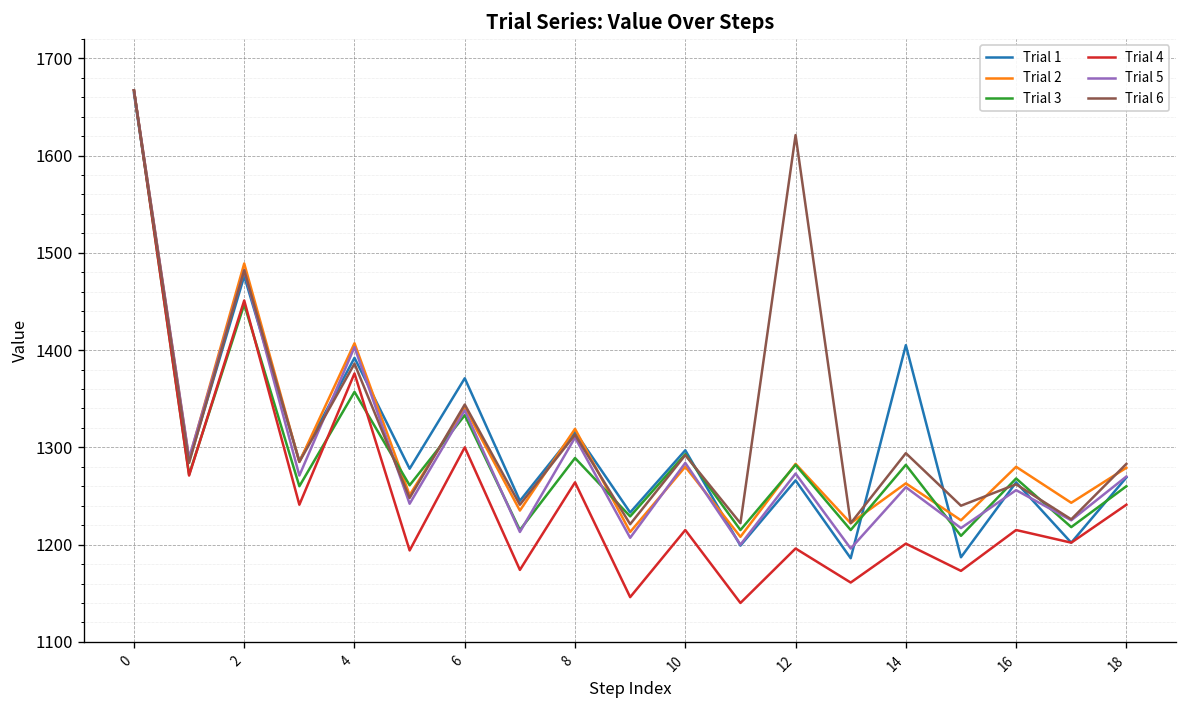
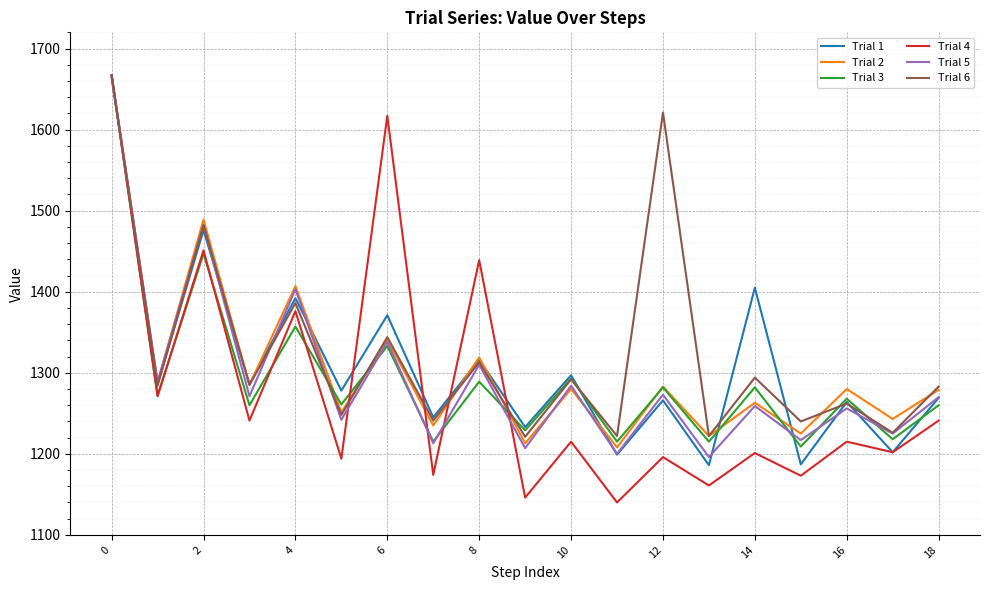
  {
    "Trial 1": {
      "2": 1480,
      "4": 1390,
      "6": 1370,
      "10": 1300,
      "12": 1270,
      "14": 1410
    },
    "Trial 2": {
      "2": 1490,
      "4": 1410,
      "10": 1280,
      "14": 1260,
      "16": 1280,
      "18": 1280
    },
    "Trial 3": {
      "2": 1450,
      "4": 1360,
      "6": 1330,
      "8": 1290,
      "14": 1280,
      "16": 1270,
      "18": 1260
    },
    "Trial 4": {
      "2": 1450,
      "4": 1380,
-     "6": 1300,
-     "8": 1260,
+     "6": 1620,
+     "8": 1440,
      "10": 1220,
      "12": 1200,
      "14": 1200,
      "16": 1220,
      "18": 1240
    },
    "Trial 5": {
      "4": 1400,
      "10": 1280,
      "12": 1270,
      "14": 1260,
      "16": 1260
    },
    "Trial 6": {
      "4": 1390,
      "12": 1620,
      "14": 1290,
      "18": 1280
    }
  }
